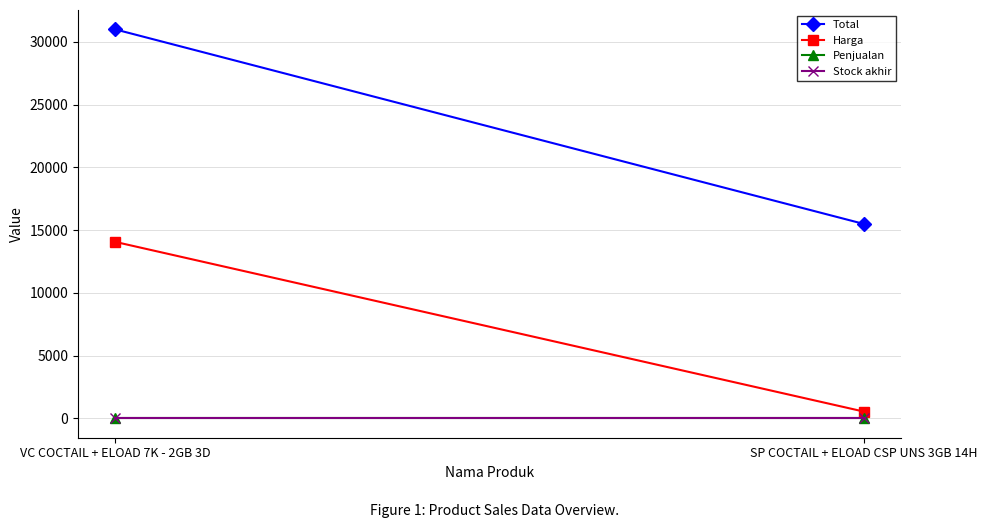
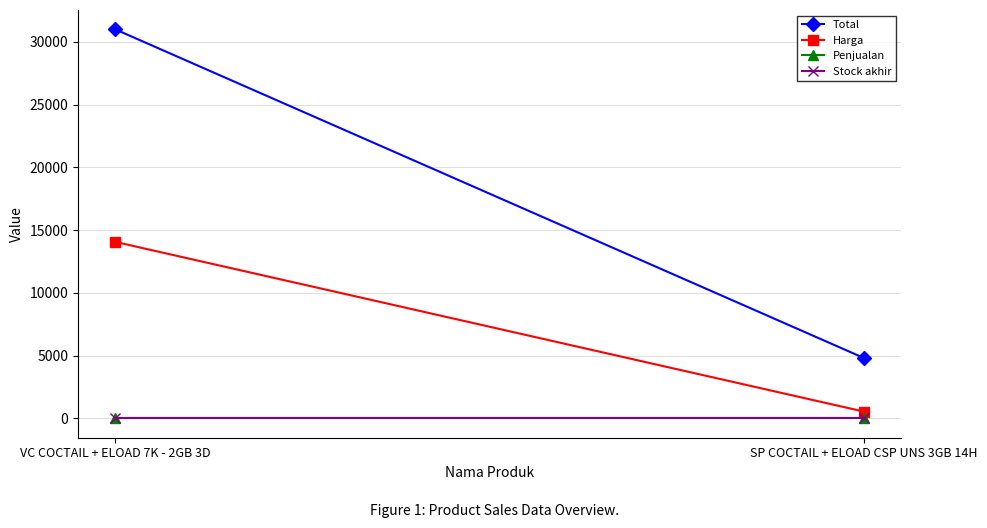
  {
    "Total": {
      "VC COCTAIL + ELOAD 7K - 2GB 3D": 31000,
-     "SP COCTAIL + ELOAD CSP UNS 3GB 14H": 15500
+     "SP COCTAIL + ELOAD CSP UNS 3GB 14H": 4800
    },
    "Harga": {
      "VC COCTAIL + ELOAD 7K - 2GB 3D": 14100,
      "SP COCTAIL + ELOAD CSP UNS 3GB 14H": 500
    },
    "Stock akhir": {
      "VC COCTAIL + ELOAD 7K - 2GB 3D": 0,
      "SP COCTAIL + ELOAD CSP UNS 3GB 14H": 0
    }
  }
